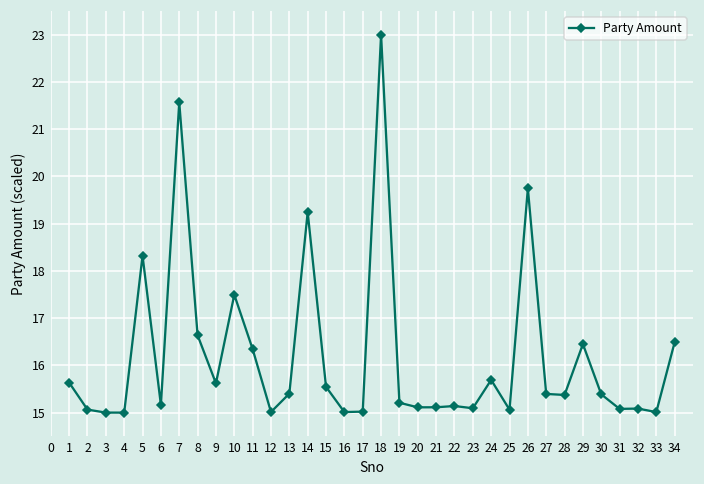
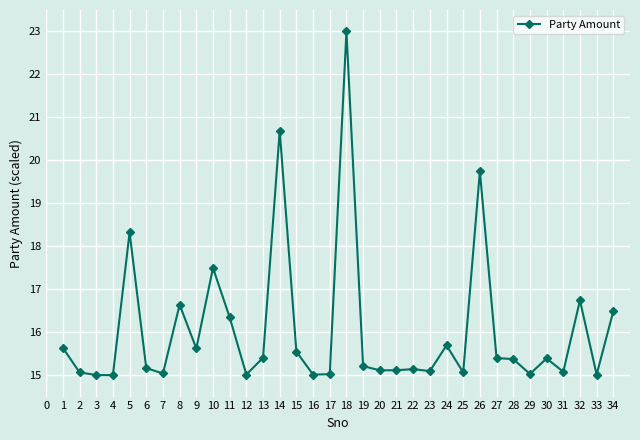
  {
    "1": 15.6,
    "2": 15.1,
    "3": 15.0,
    "4": 15.0,
    "5": 18.3,
    "6": 15.2,
-   "7": 21.6,
+   "7": 15.0,
    "8": 16.6,
    "9": 15.6,
    "10": 17.5,
    "11": 16.3,
    "12": 15.0,
    "13": 15.4,
-   "14": 19.2,
+   "14": 20.7,
    "15": 15.5,
    "16": 15.0,
    "17": 15.0,
    "18": 23.0,
    "19": 15.2,
    "20": 15.1,
    "21": 15.1,
    "22": 15.1,
    "23": 15.1,
    "24": 15.7,
    "25": 15.1,
    "26": 19.7,
    "27": 15.4,
    "28": 15.4,
-   "29": 16.5,
+   "29": 15.0,
    "30": 15.4,
    "31": 15.1,
-   "32": 15.1,
+   "32": 16.7,
    "33": 15.0,
    "34": 16.5
  }
